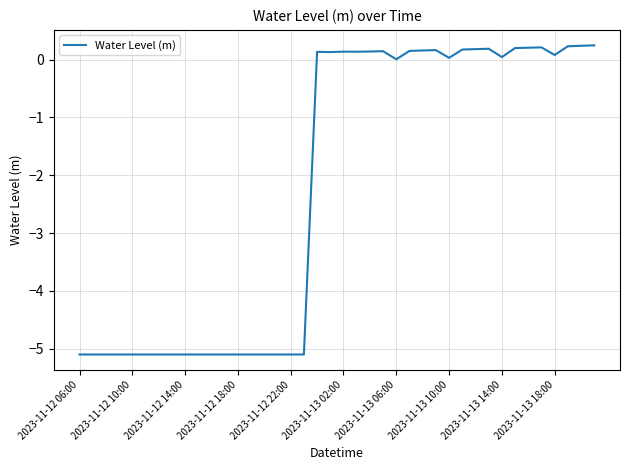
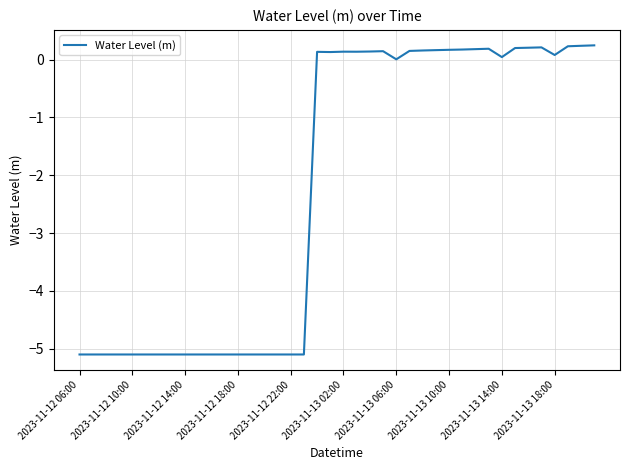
  {
    "2023-11-12 06:00": -5.1,
    "2023-11-12 10:00": -5.1,
    "2023-11-12 14:00": -5.1,
    "2023-11-12 18:00": -5.1,
    "2023-11-12 22:00": -5.1,
    "2023-11-13 02:00": 0.1,
    "2023-11-13 06:00": 0.0,
-   "2023-11-13 10:00": 0.0,
+   "2023-11-13 10:00": 0.2,
    "2023-11-13 14:00": 0.0,
    "2023-11-13 18:00": 0.1
  }
